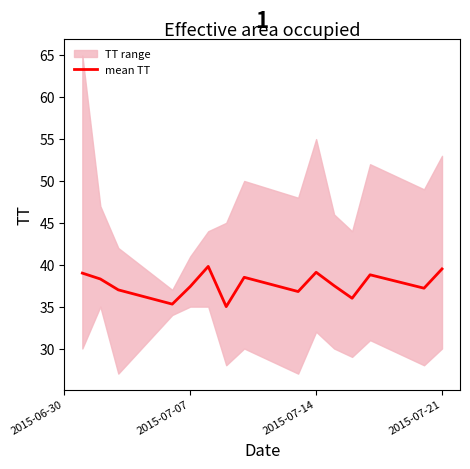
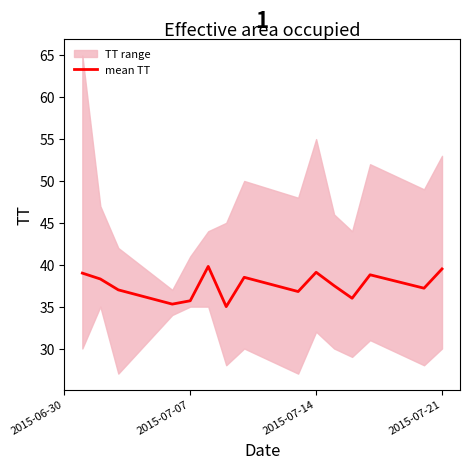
  {
    "mean TT": {
-     "2015-07-07": 37,
+     "2015-07-07": 36,
      "2015-07-14": 39,
      "2015-07-21": 40
    }
  }
